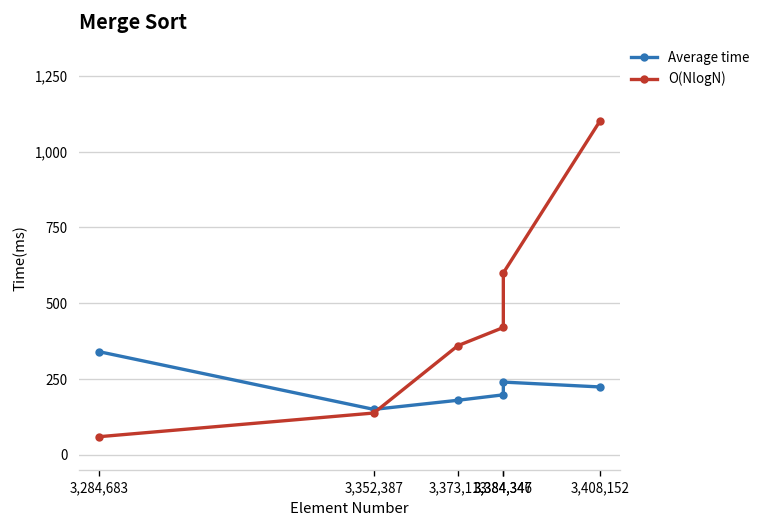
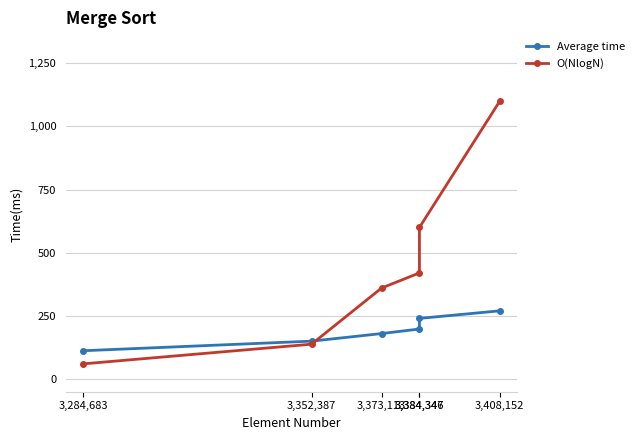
  {
    "Average time": {
-     "3,284,683": "340",
+     "3,284,683": "110",
      "3,352,387": "150",
-     "3,408,152": "220"
+     "3,408,152": "270"
    },
    "O(NlogN)": {
      "3,284,683": "60",
      "3,352,387": "140",
      "3,408,152": "1,100"
    }
  }
